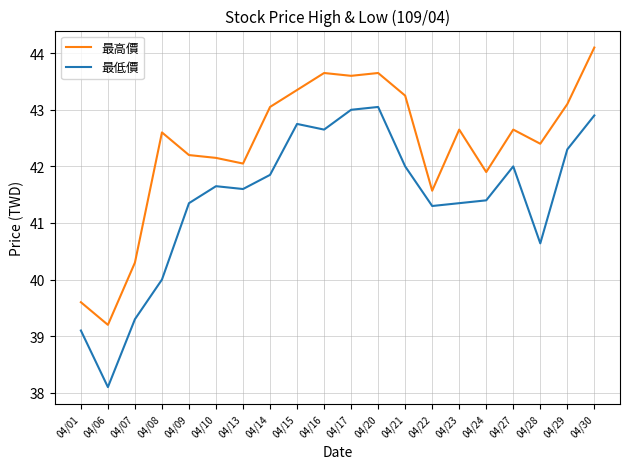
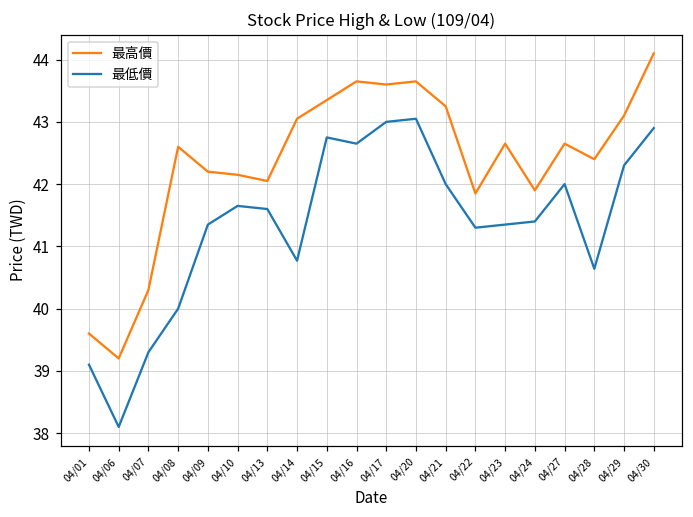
  {
    "最高價": {
      "04/01": 39.6,
      "04/06": 39.2,
      "04/07": 40.3,
      "04/08": 42.6,
      "04/09": 42.2,
      "04/10": 42.2,
      "04/13": 42.1,
      "04/14": 43.1,
      "04/15": 43.4,
      "04/16": 43.7,
      "04/17": 43.6,
      "04/20": 43.7,
      "04/21": 43.3,
-     "04/22": 41.6,
+     "04/22": 41.9,
      "04/23": 42.7,
      "04/24": 41.9,
      "04/27": 42.7,
      "04/28": 42.4,
      "04/29": 43.1,
      "04/30": 44.1
    },
    "最低價": {
      "04/01": 39.1,
      "04/06": 38.1,
      "04/07": 39.3,
      "04/08": 40.0,
      "04/09": 41.4,
      "04/10": 41.7,
      "04/13": 41.6,
-     "04/14": 41.9,
+     "04/14": 40.8,
      "04/15": 42.8,
      "04/16": 42.7,
      "04/17": 43.0,
      "04/20": 43.1,
      "04/21": 42.0,
      "04/22": 41.3,
      "04/23": 41.4,
      "04/24": 41.4,
      "04/27": 42.0,
      "04/28": 40.6,
      "04/29": 42.3,
      "04/30": 42.9
    }
  }
